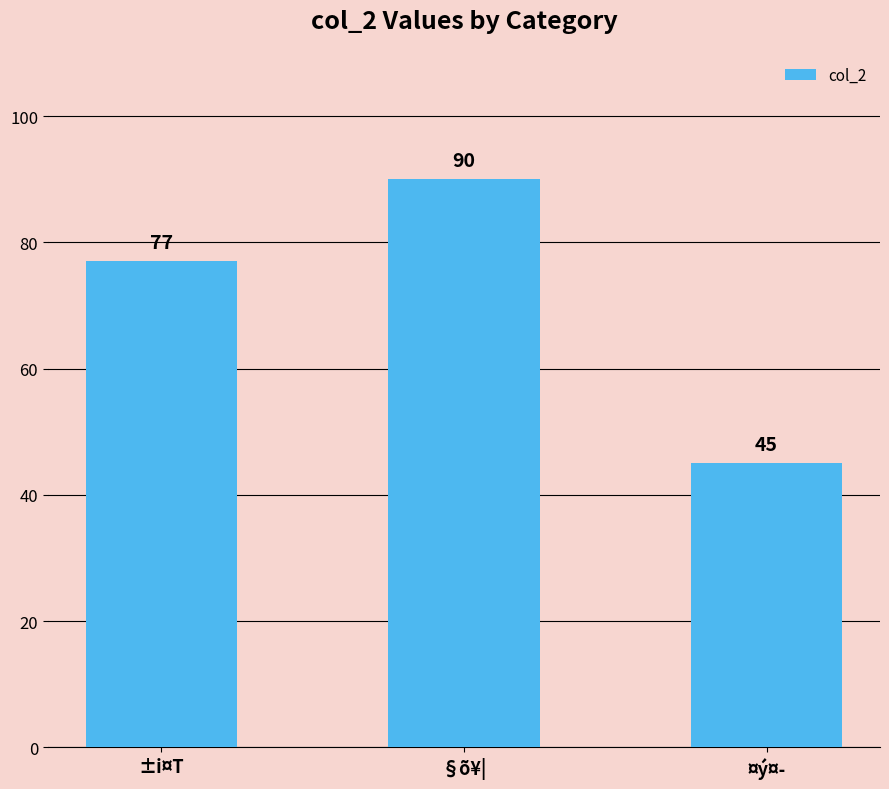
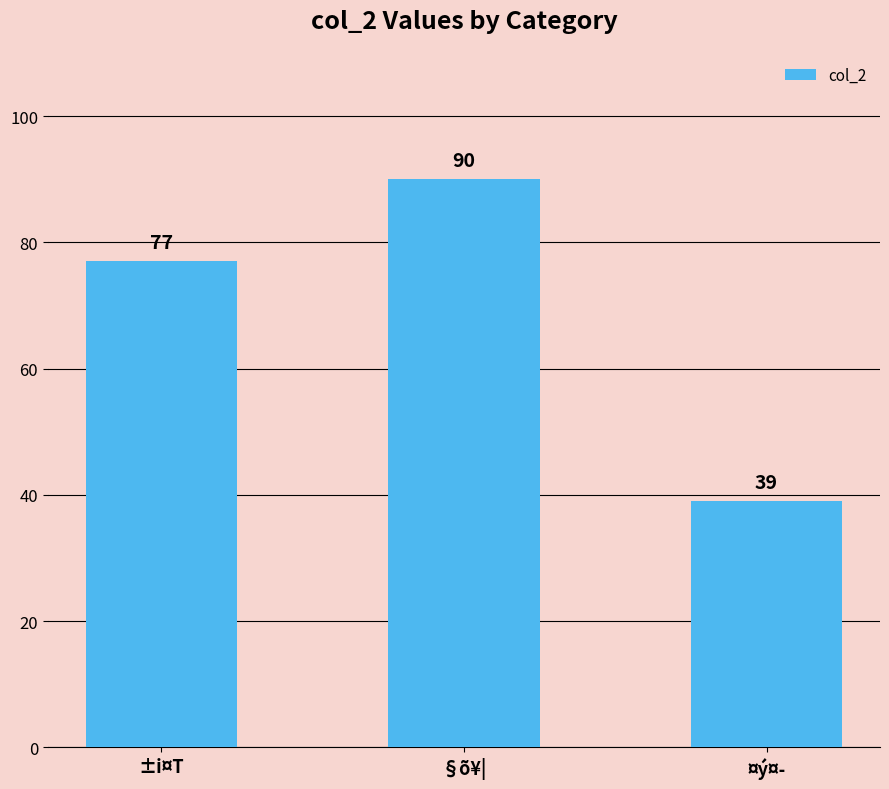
  {
    "±i¤T": 77,
    "§õ¥|": 90,
-   "¤ý¤­": 45
+   "¤ý¤­": 39
  }
